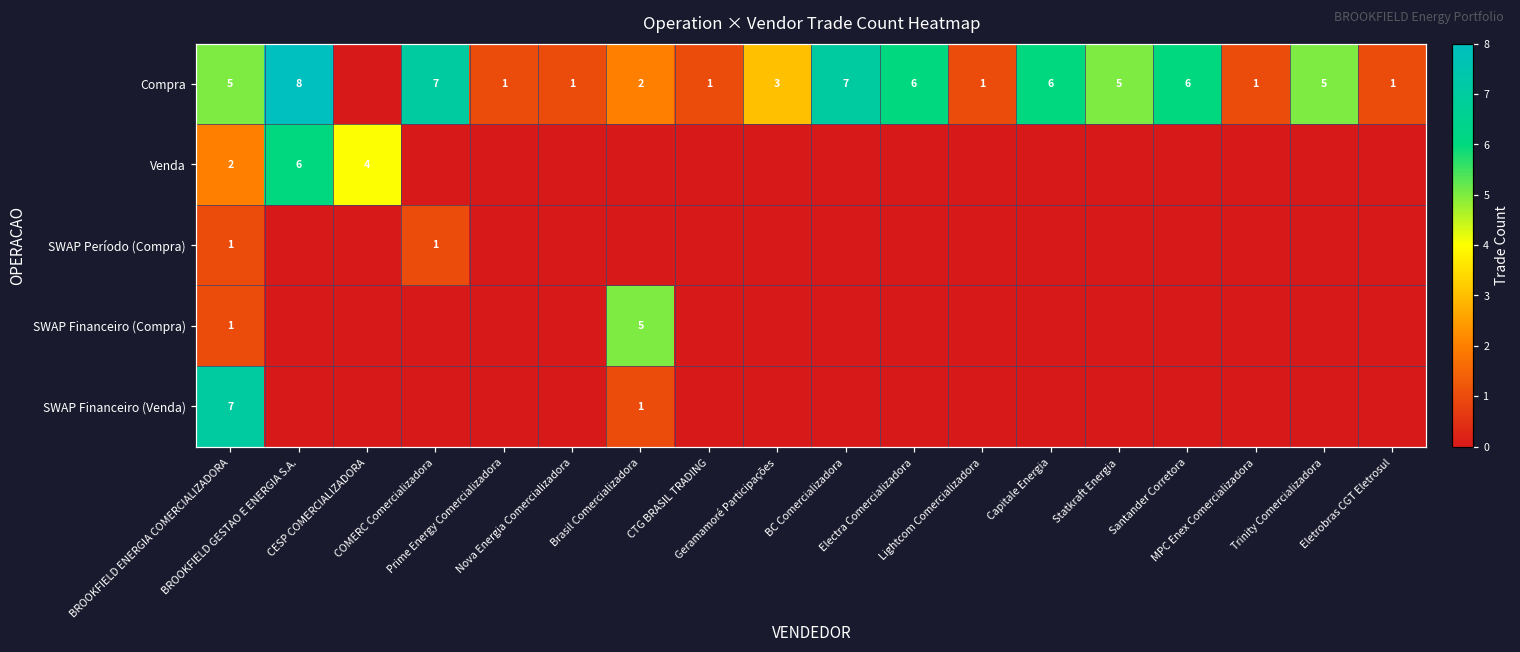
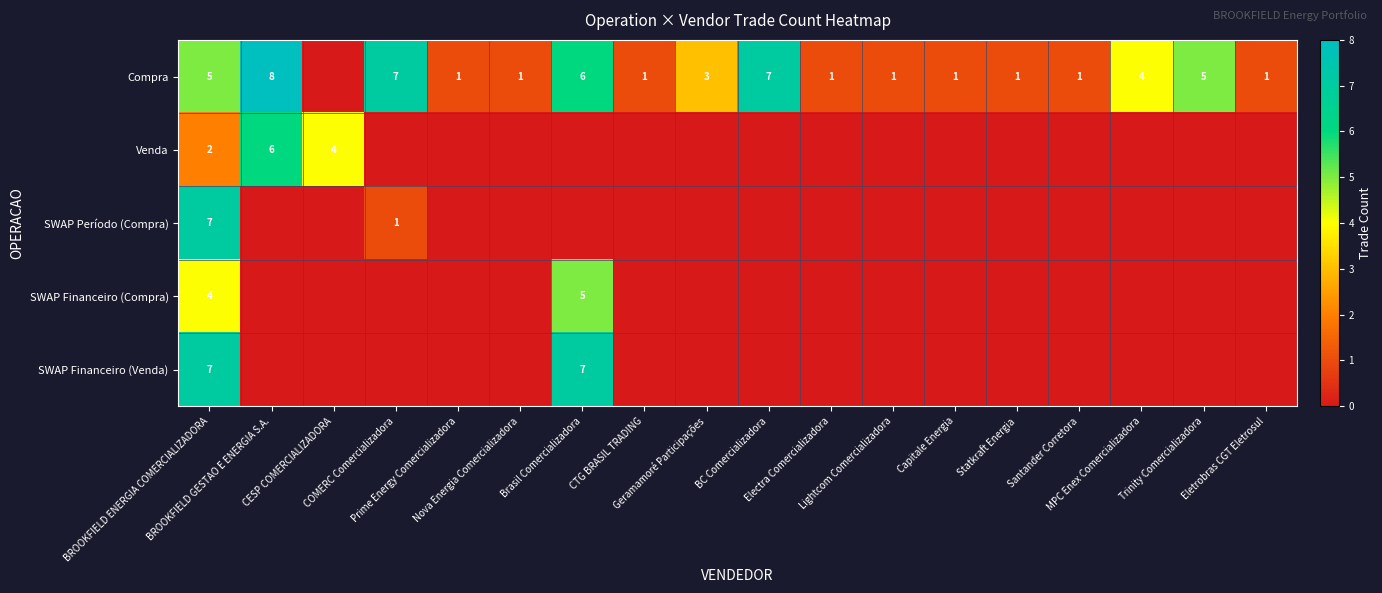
  {
    "Compra": {
      "BROOKFIELD ENERGIA COMERCIALIZADORA": 5,
      "BROOKFIELD GESTAO E ENERGIA S.A.": 8,
      "COMERC Comercializadora": 7,
      "Prime Energy Comercializadora": 1,
      "Nova Energia Comercializadora": 1,
-     "Brasil Comercializadora": 2,
+     "Brasil Comercializadora": 6,
      "CTG BRASIL TRADING": 1,
      "Geramamoré Participações": 3,
      "BC Comercializadora": 7,
-     "Electra Comercializadora": 6,
+     "Electra Comercializadora": 1,
      "Lightcom Comercializadora": 1,
-     "Capitale Energia": 6,
-     "Statkraft Energia": 5,
-     "Santander Corretora": 6,
-     "MPC Enex Comercializadora": 1,
+     "Capitale Energia": 1,
+     "Statkraft Energia": 1,
+     "Santander Corretora": 1,
+     "MPC Enex Comercializadora": 4,
      "Trinity Comercializadora": 5,
      "Eletrobras CGT Eletrosul": 1
    },
    "Venda": {
      "BROOKFIELD ENERGIA COMERCIALIZADORA": 2,
      "BROOKFIELD GESTAO E ENERGIA S.A.": 6,
      "CESP COMERCIALIZADORA": 4
    },
    "SWAP Período (Compra)": {
-     "BROOKFIELD ENERGIA COMERCIALIZADORA": 1,
+     "BROOKFIELD ENERGIA COMERCIALIZADORA": 7,
      "COMERC Comercializadora": 1
    },
    "SWAP Financeiro (Compra)": {
-     "BROOKFIELD ENERGIA COMERCIALIZADORA": 1,
+     "BROOKFIELD ENERGIA COMERCIALIZADORA": 4,
      "Brasil Comercializadora": 5
    },
    "SWAP Financeiro (Venda)": {
      "BROOKFIELD ENERGIA COMERCIALIZADORA": 7,
-     "Brasil Comercializadora": 1
+     "Brasil Comercializadora": 7
    }
  }
